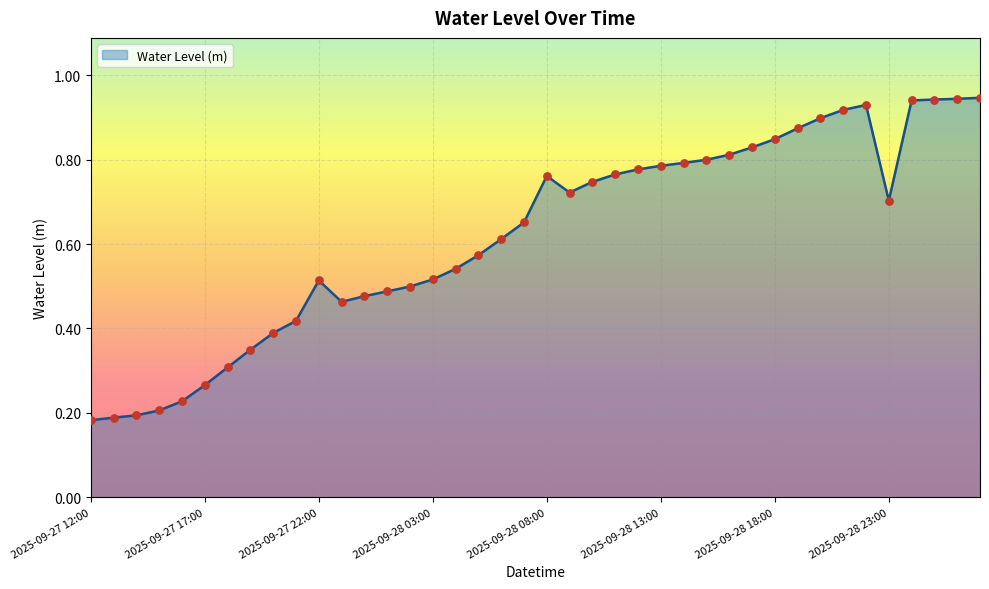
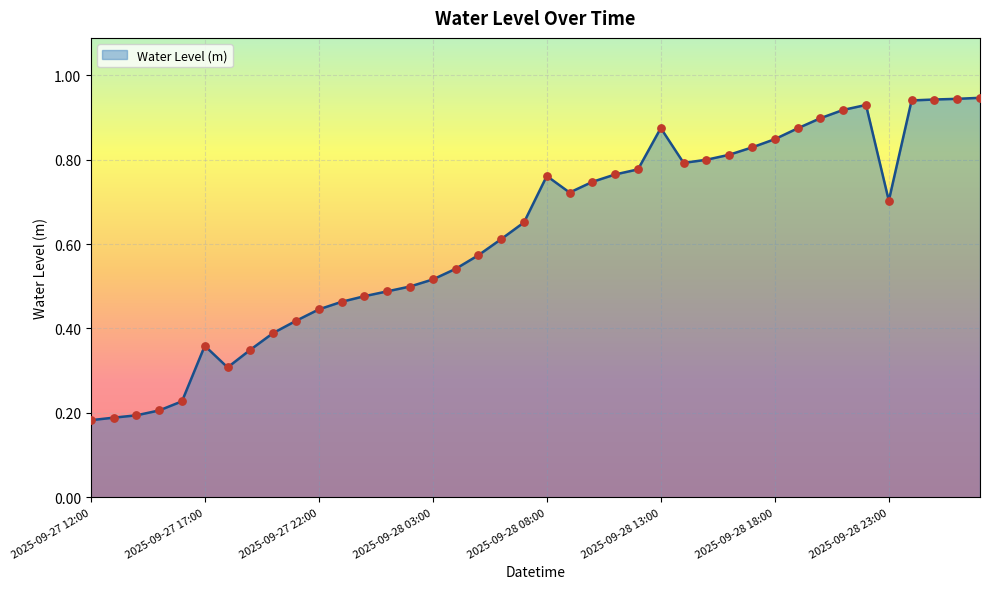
  {
    "2025-09-27 12:00": 0.18,
-   "2025-09-27 17:00": 0.27,
-   "2025-09-27 22:00": 0.51,
+   "2025-09-27 17:00": 0.36,
+   "2025-09-27 22:00": 0.45,
    "2025-09-28 03:00": 0.52,
    "2025-09-28 08:00": 0.76,
-   "2025-09-28 13:00": 0.79,
+   "2025-09-28 13:00": 0.87,
    "2025-09-28 18:00": 0.85,
    "2025-09-28 23:00": 0.70
  }
